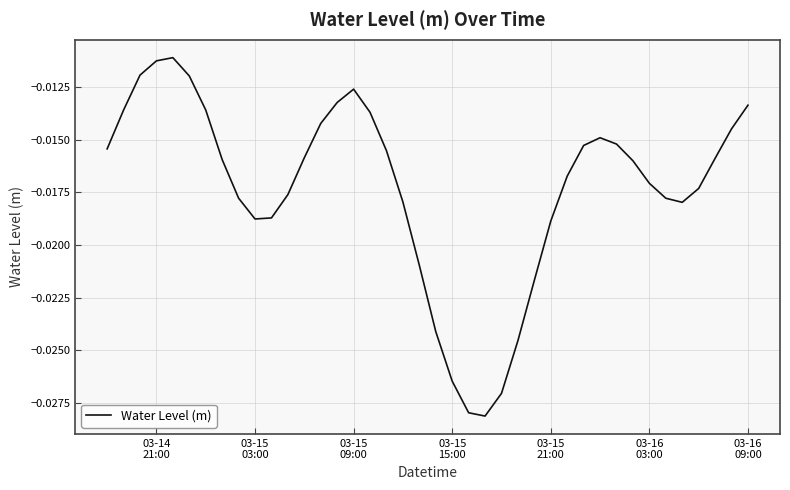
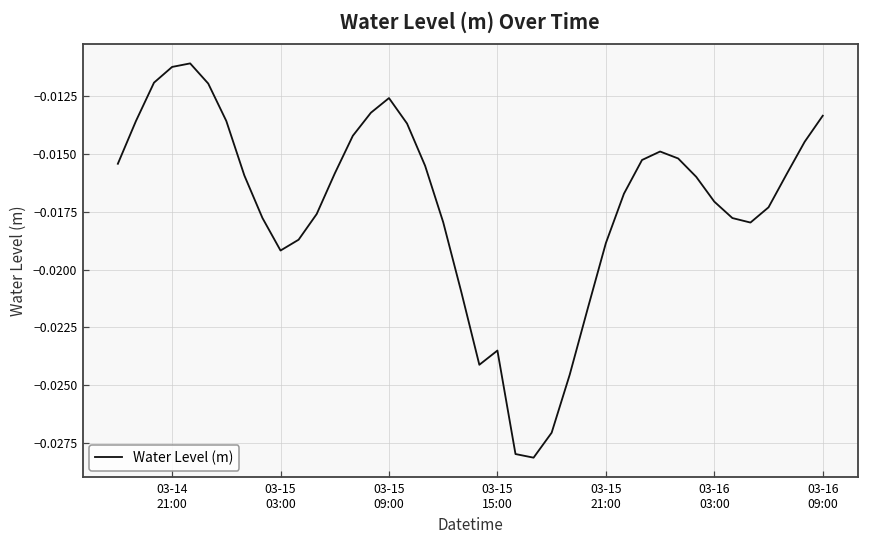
  {
    "03-14 21:00": -0.0113,
-   "03-15 03:00": -0.0188,
+   "03-15 03:00": -0.0192,
    "03-15 09:00": -0.0126,
-   "03-15 15:00": -0.0265,
+   "03-15 15:00": -0.0235,
    "03-15 21:00": -0.0189,
    "03-16 03:00": -0.0171,
    "03-16 09:00": -0.0134
  }
